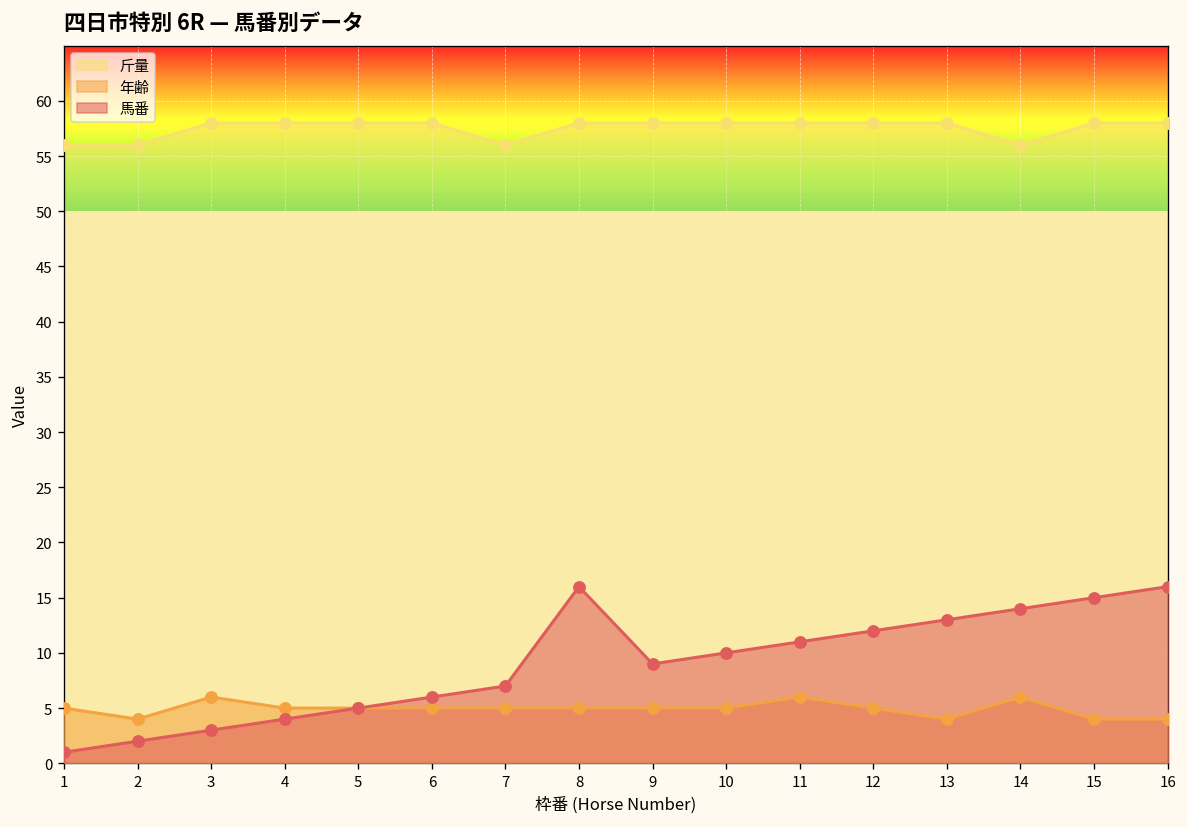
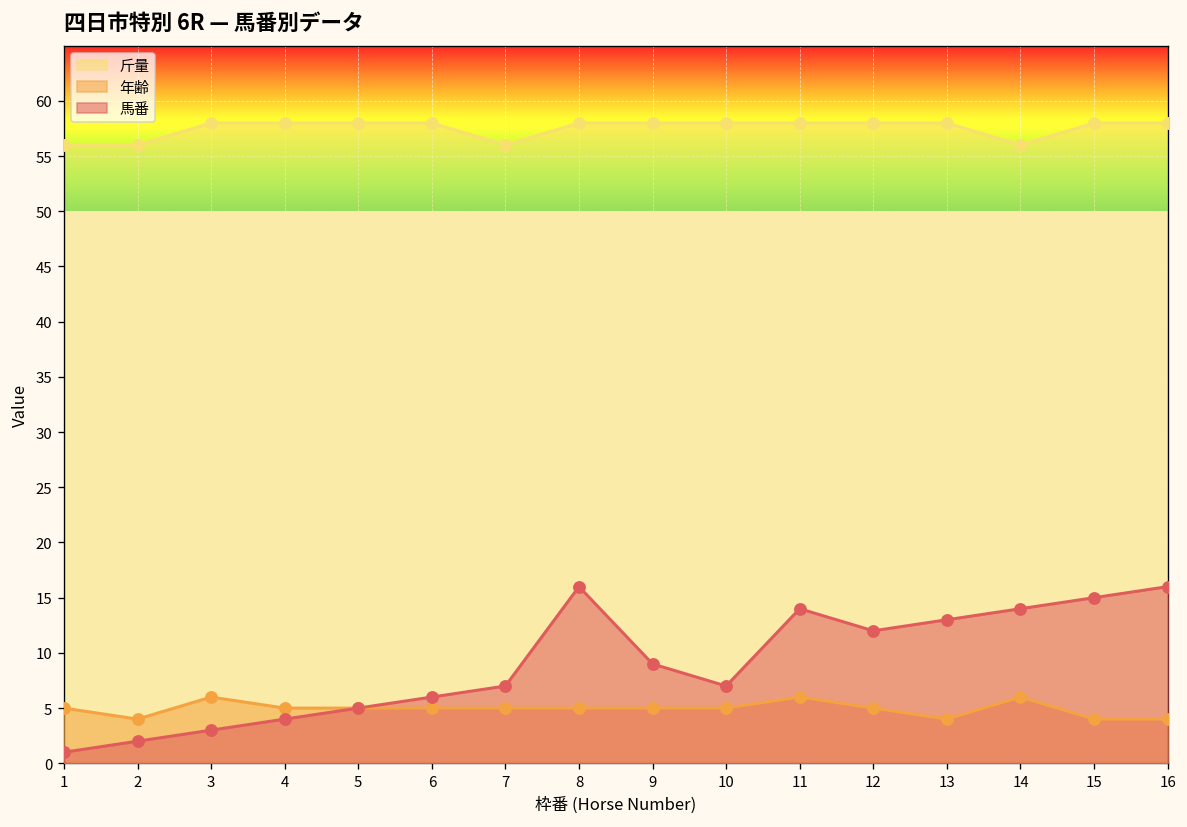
  {
    "斤量": {
      "1": 56,
      "2": 56,
      "3": 58,
      "4": 58,
      "5": 58,
      "6": 58,
      "7": 56,
      "8": 58,
      "9": 58,
      "10": 58,
      "11": 58,
      "12": 58,
      "13": 58,
      "14": 56,
      "15": 58,
      "16": 58
    },
    "年齢": {
      "1": 5,
      "2": 4,
      "3": 6,
      "4": 5,
      "6": 5,
      "7": 5,
      "8": 5,
      "9": 5,
      "10": 5,
      "11": 6,
      "12": 5,
      "13": 4,
      "14": 6,
      "15": 4,
      "16": 4
    },
    "馬番": {
      "1": 1,
      "2": 2,
      "3": 3,
      "4": 4,
      "6": 6,
      "7": 7,
      "8": 16,
      "9": 9,
-     "10": 10,
-     "11": 11,
+     "10": 7,
+     "11": 14,
      "12": 12,
      "13": 13,
      "14": 14,
      "15": 15,
      "16": 16
    }
  }
